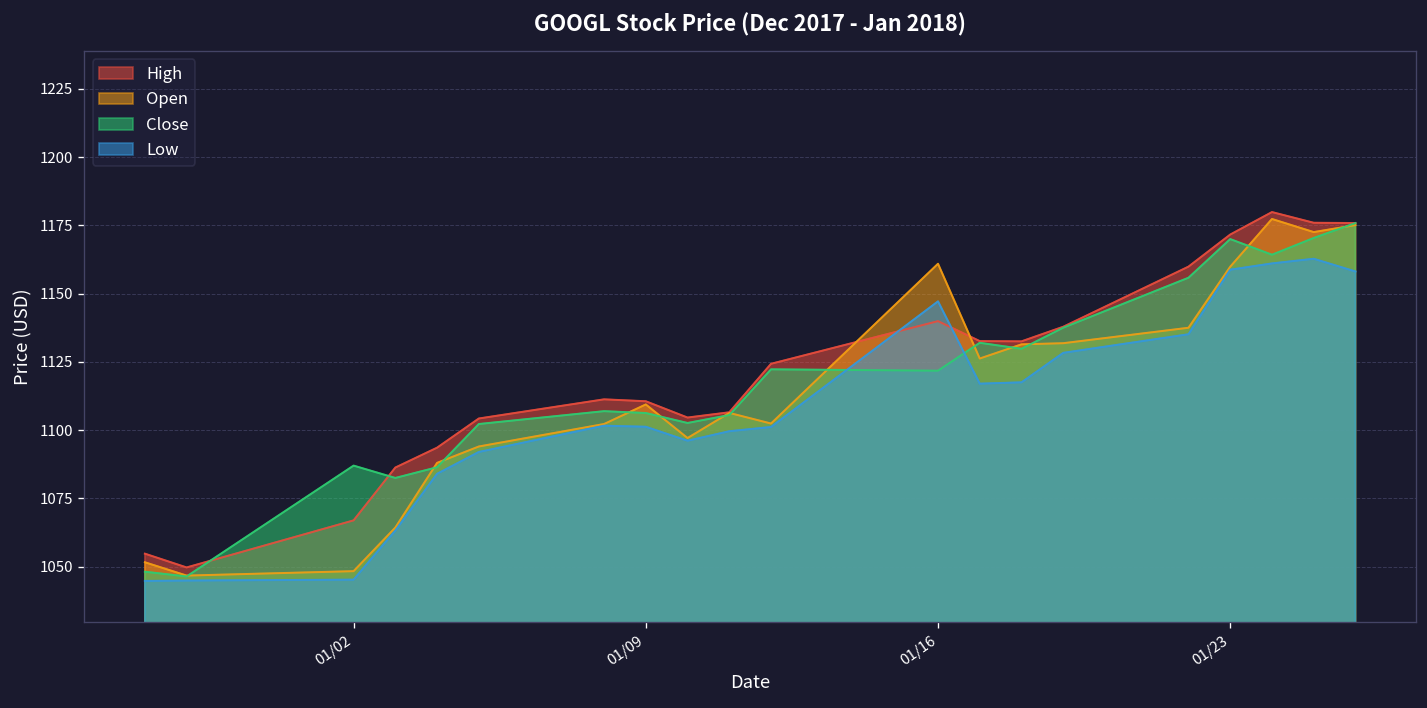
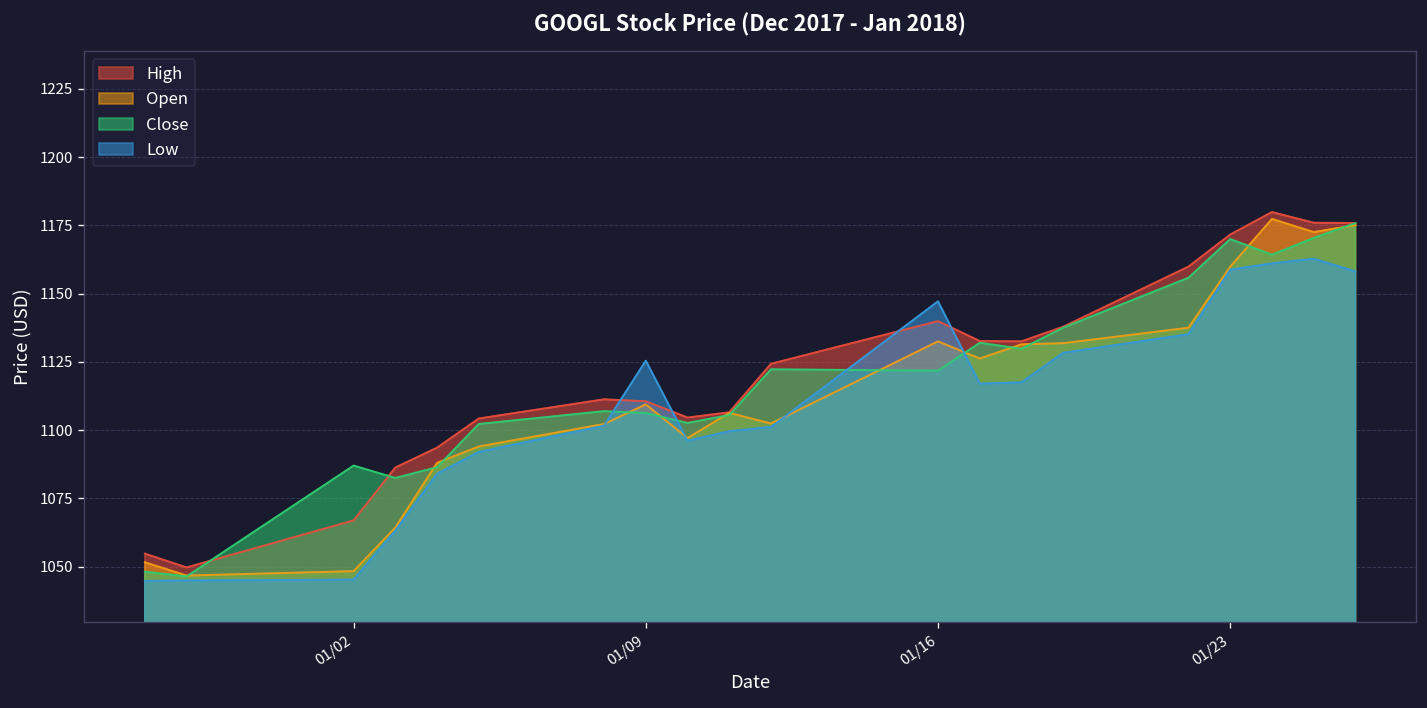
  {
    "High": {
      "01/02": 1067,
      "01/09": 1111,
      "01/16": 1140,
      "01/23": 1172
    },
    "Open": {
      "01/02": 1048,
      "01/09": 1109,
-     "01/16": 1161,
+     "01/16": 1133,
      "01/23": 1160
    },
    "Close": {
      "01/02": 1087,
      "01/09": 1106,
      "01/16": 1122,
      "01/23": 1170
    },
    "Low": {
      "01/02": 1045,
-     "01/09": 1101,
+     "01/09": 1125,
      "01/16": 1147,
      "01/23": 1159
    }
  }
